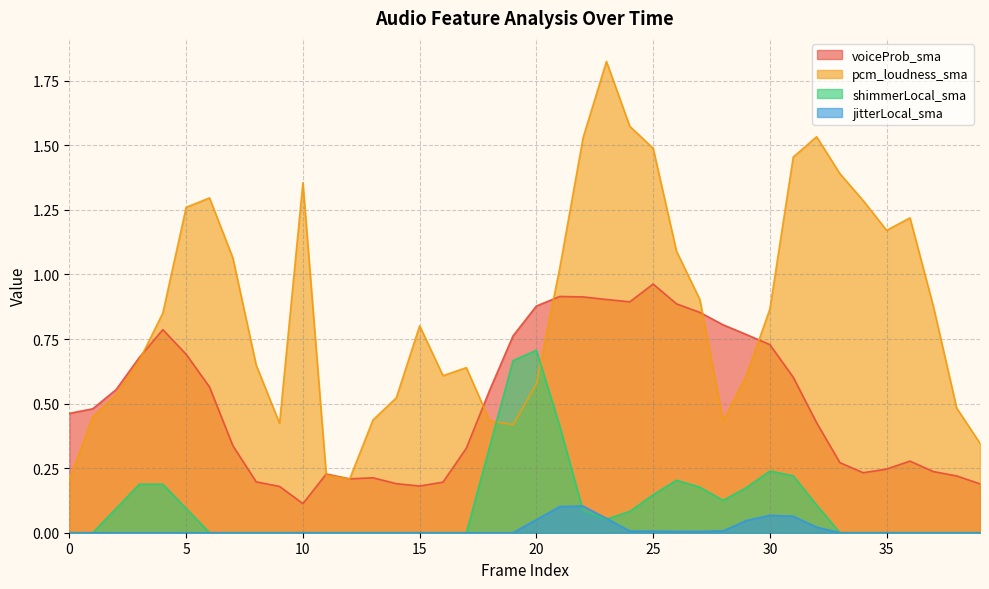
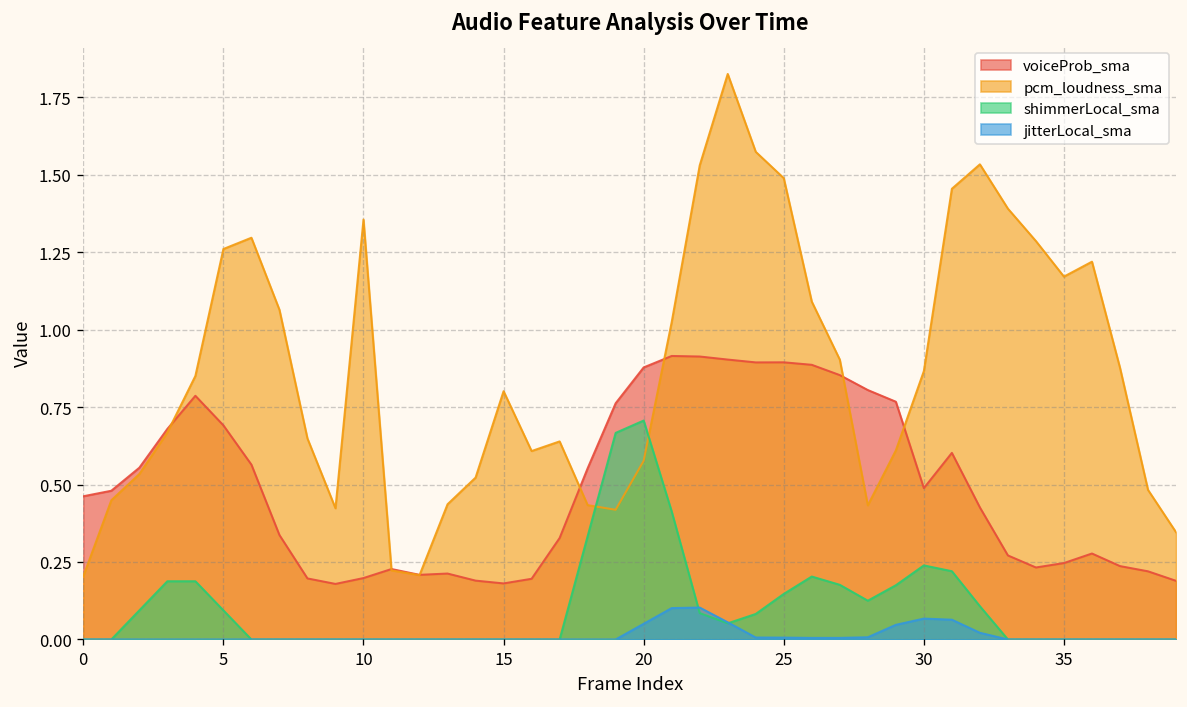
  {
    "voiceProb_sma": {
      "0": 0.46,
      "5": 0.69,
-     "10": 0.11,
+     "10": 0.20,
      "15": 0.18,
      "20": 0.88,
-     "25": 0.96,
-     "30": 0.73,
+     "25": 0.89,
+     "30": 0.49,
      "35": 0.25
    },
    "pcm_loudness_sma": {
      "0": 0.20,
      "5": 1.26,
      "10": 1.35,
      "15": 0.80,
      "20": 0.58,
      "25": 1.49,
      "30": 0.87,
      "35": 1.17
    },
    "shimmerLocal_sma": {
      "5": 0.09,
      "20": 0.71,
      "25": 0.15,
      "30": 0.24
    },
    "jitterLocal_sma": {
      "5": 0.00,
      "20": 0.05,
      "25": 0.01,
      "30": 0.07
    }
  }
